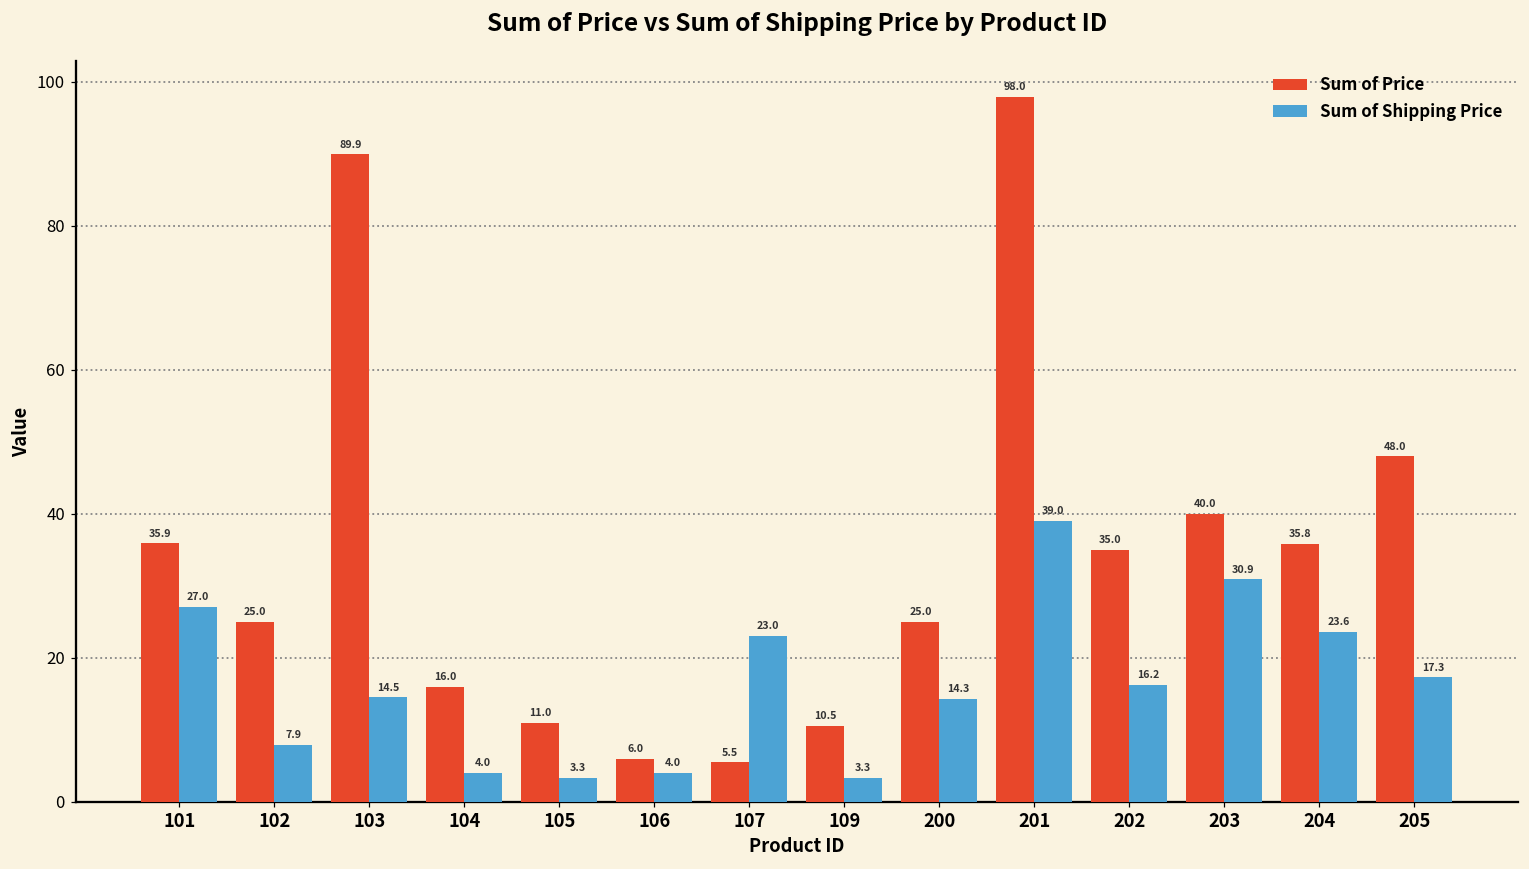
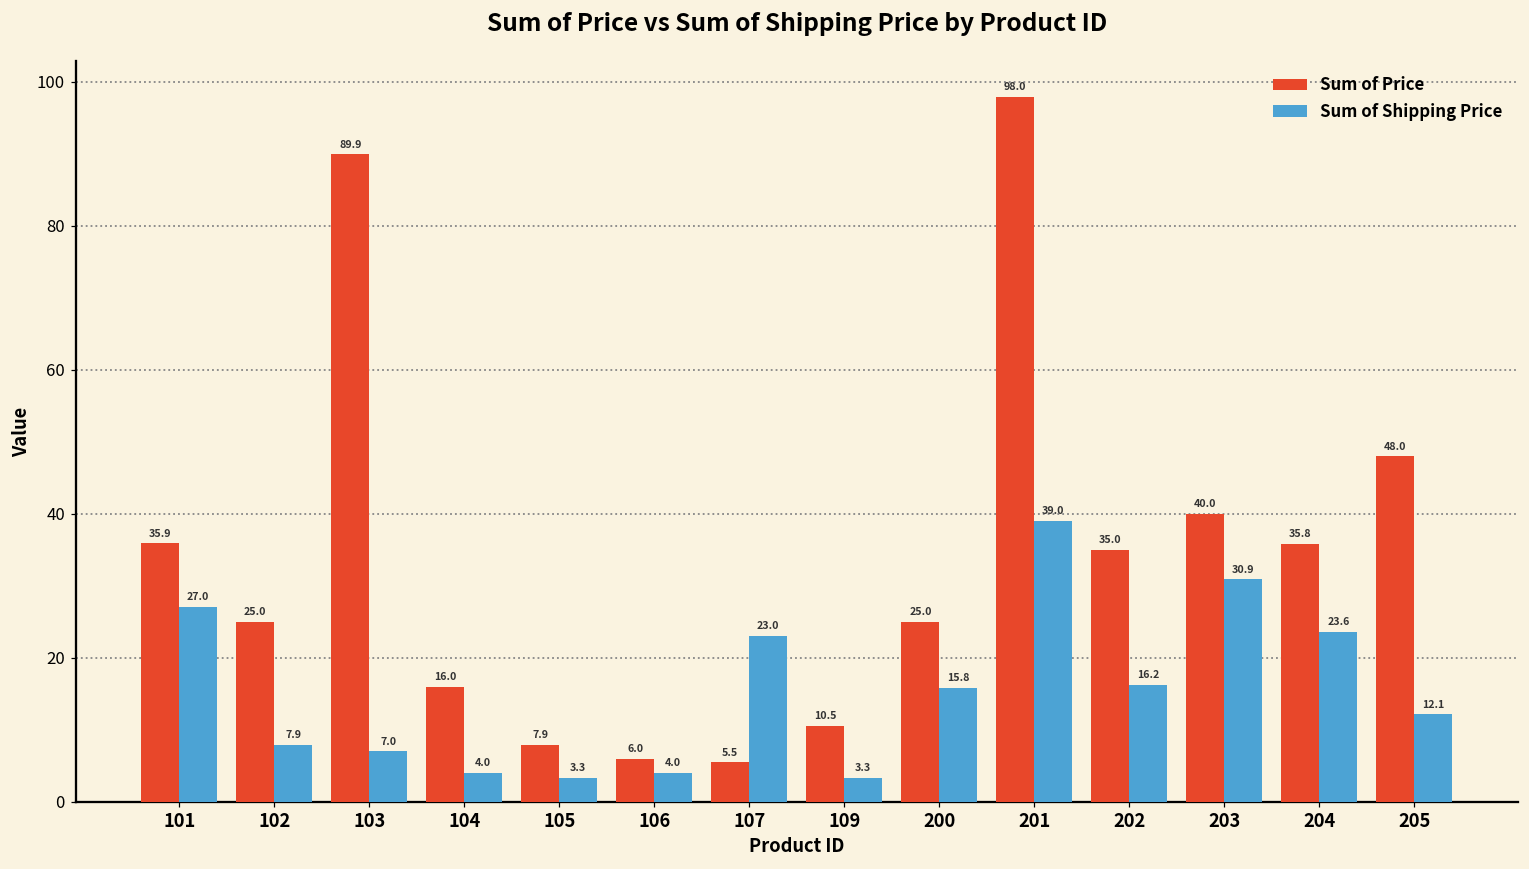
  {
    "Sum of Price": {
      "101": 35.9,
      "102": 25.0,
      "103": 89.9,
      "104": 16.0,
-     "105": 11.0,
+     "105": 7.9,
      "106": 6.0,
      "107": 5.5,
      "109": 10.5,
      "200": 25.0,
      "201": 98.0,
      "202": 35.0,
      "203": 40.0,
      "204": 35.8,
      "205": 48.0
    },
    "Sum of Shipping Price": {
      "101": 27.0,
      "102": 7.9,
-     "103": 14.5,
+     "103": 7.0,
      "104": 4.0,
      "105": 3.3,
      "106": 4.0,
      "107": 23.0,
      "109": 3.3,
-     "200": 14.3,
+     "200": 15.8,
      "201": 39.0,
      "202": 16.2,
      "203": 30.9,
      "204": 23.6,
-     "205": 17.3
+     "205": 12.1
    }
  }
